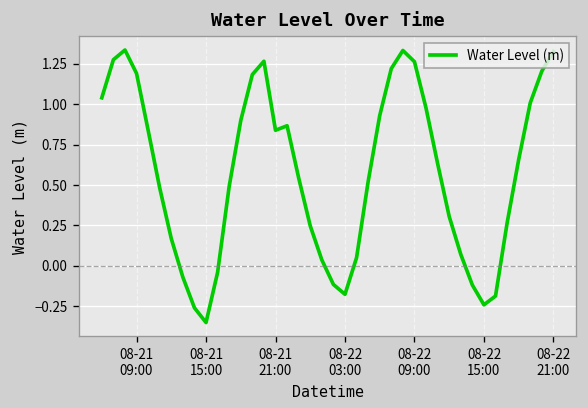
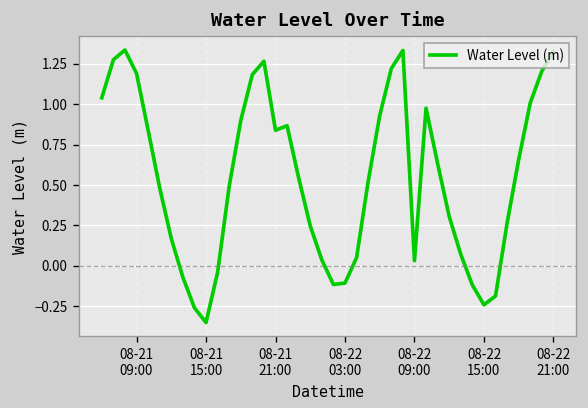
  {
    "08-21 09:00": 1.19,
    "08-21 15:00": -0.35,
    "08-21 21:00": 0.84,
-   "08-22 03:00": -0.18,
-   "08-22 09:00": 1.26,
+   "08-22 03:00": -0.11,
+   "08-22 09:00": 0.03,
    "08-22 15:00": -0.24
  }
